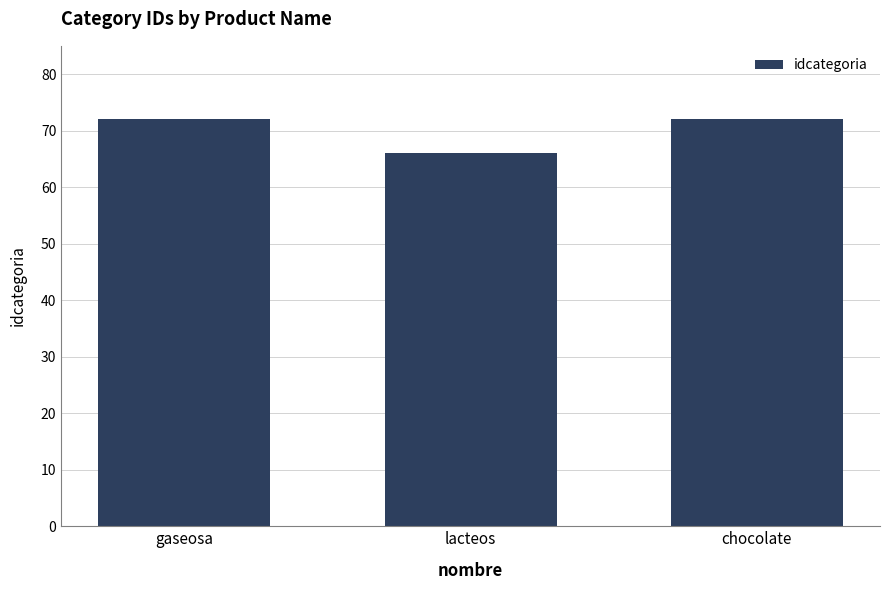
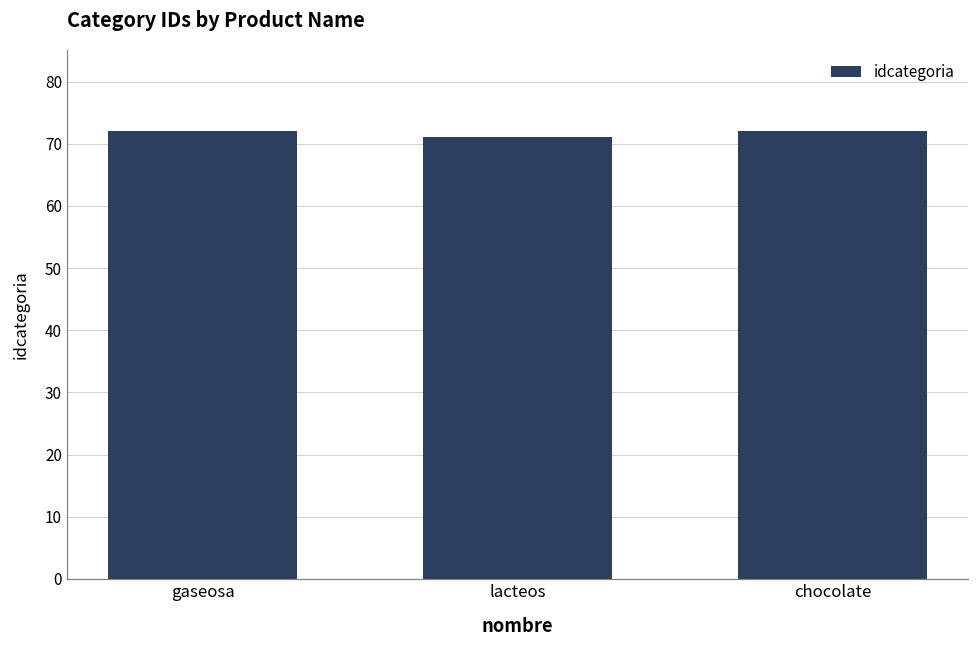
  {
    "gaseosa": 72,
-   "lacteos": 66,
+   "lacteos": 71,
    "chocolate": 72
  }
